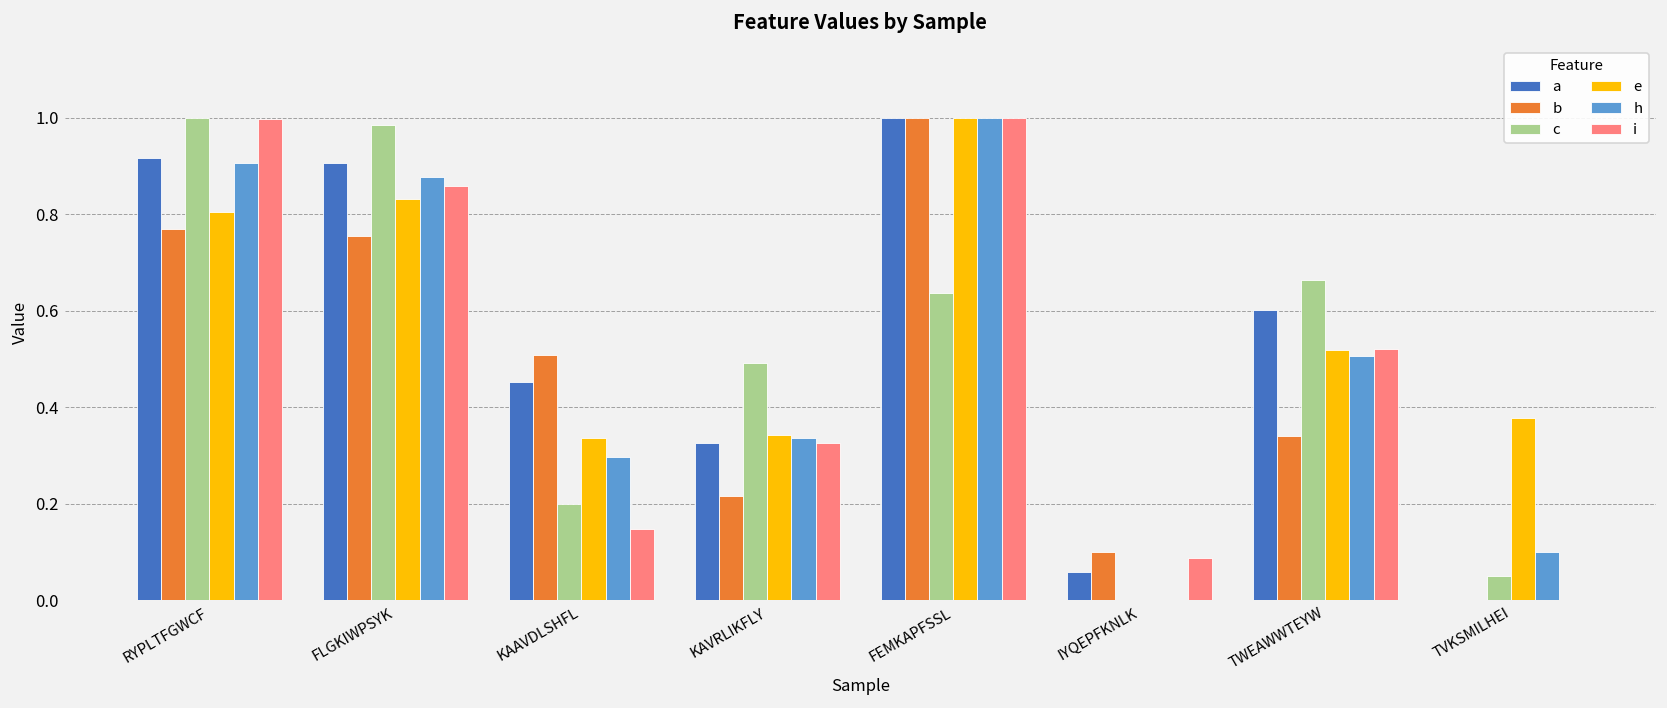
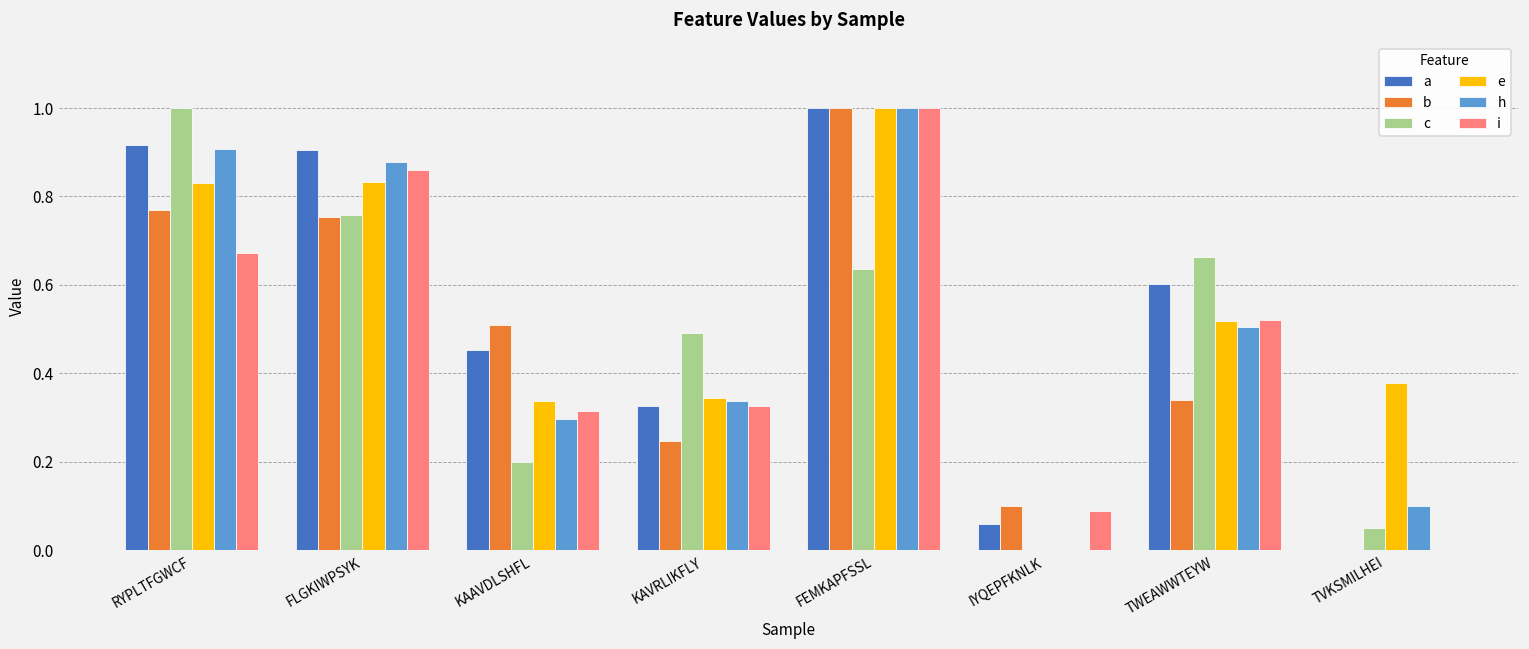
  {
    "b": {
      "RYPLTFGWCF": 0.77,
      "FLGKIWPSYK": 0.75,
      "KAAVDLSHFL": 0.51,
-     "KAVRLIKFLY": 0.22,
+     "KAVRLIKFLY": 0.25,
      "FEMKAPFSSL": 1.00,
      "IYQEPFKNLK": 0.10,
      "TWEAWWTEYW": 0.34,
      "TVKSMILHEI": 0.00
    },
    "c": {
      "RYPLTFGWCF": 1.00,
-     "FLGKIWPSYK": 0.99,
+     "FLGKIWPSYK": 0.76,
      "KAAVDLSHFL": 0.20,
      "KAVRLIKFLY": 0.49,
      "FEMKAPFSSL": 0.64,
      "IYQEPFKNLK": 0.00,
      "TWEAWWTEYW": 0.66,
      "TVKSMILHEI": 0.05
    },
    "e": {
-     "RYPLTFGWCF": 0.80,
+     "RYPLTFGWCF": 0.83,
      "FLGKIWPSYK": 0.83,
      "KAAVDLSHFL": 0.34,
      "KAVRLIKFLY": 0.34,
      "FEMKAPFSSL": 1.00,
      "IYQEPFKNLK": 0.00,
      "TWEAWWTEYW": 0.52,
      "TVKSMILHEI": 0.38
    },
    "i": {
-     "RYPLTFGWCF": 1.00,
+     "RYPLTFGWCF": 0.67,
      "FLGKIWPSYK": 0.86,
-     "KAAVDLSHFL": 0.15,
+     "KAAVDLSHFL": 0.31,
      "KAVRLIKFLY": 0.33,
      "FEMKAPFSSL": 1.00,
      "IYQEPFKNLK": 0.09,
      "TWEAWWTEYW": 0.52,
      "TVKSMILHEI": 0.00
    }
  }
